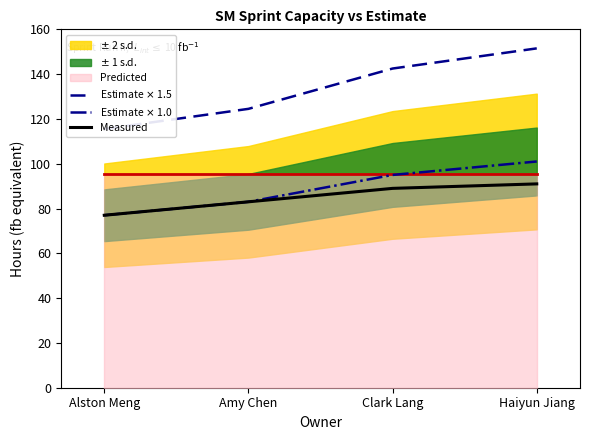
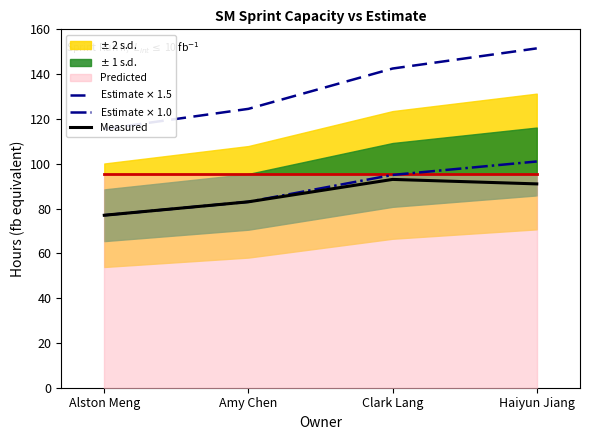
  {
    "Predicted": {
      "Alston Meng": 95,
      "Haiyun Jiang": 95
    },
    "Measured": {
-     "Clark Lang": 89,
+     "Clark Lang": 93,
      "Haiyun Jiang": 91
    }
  }
